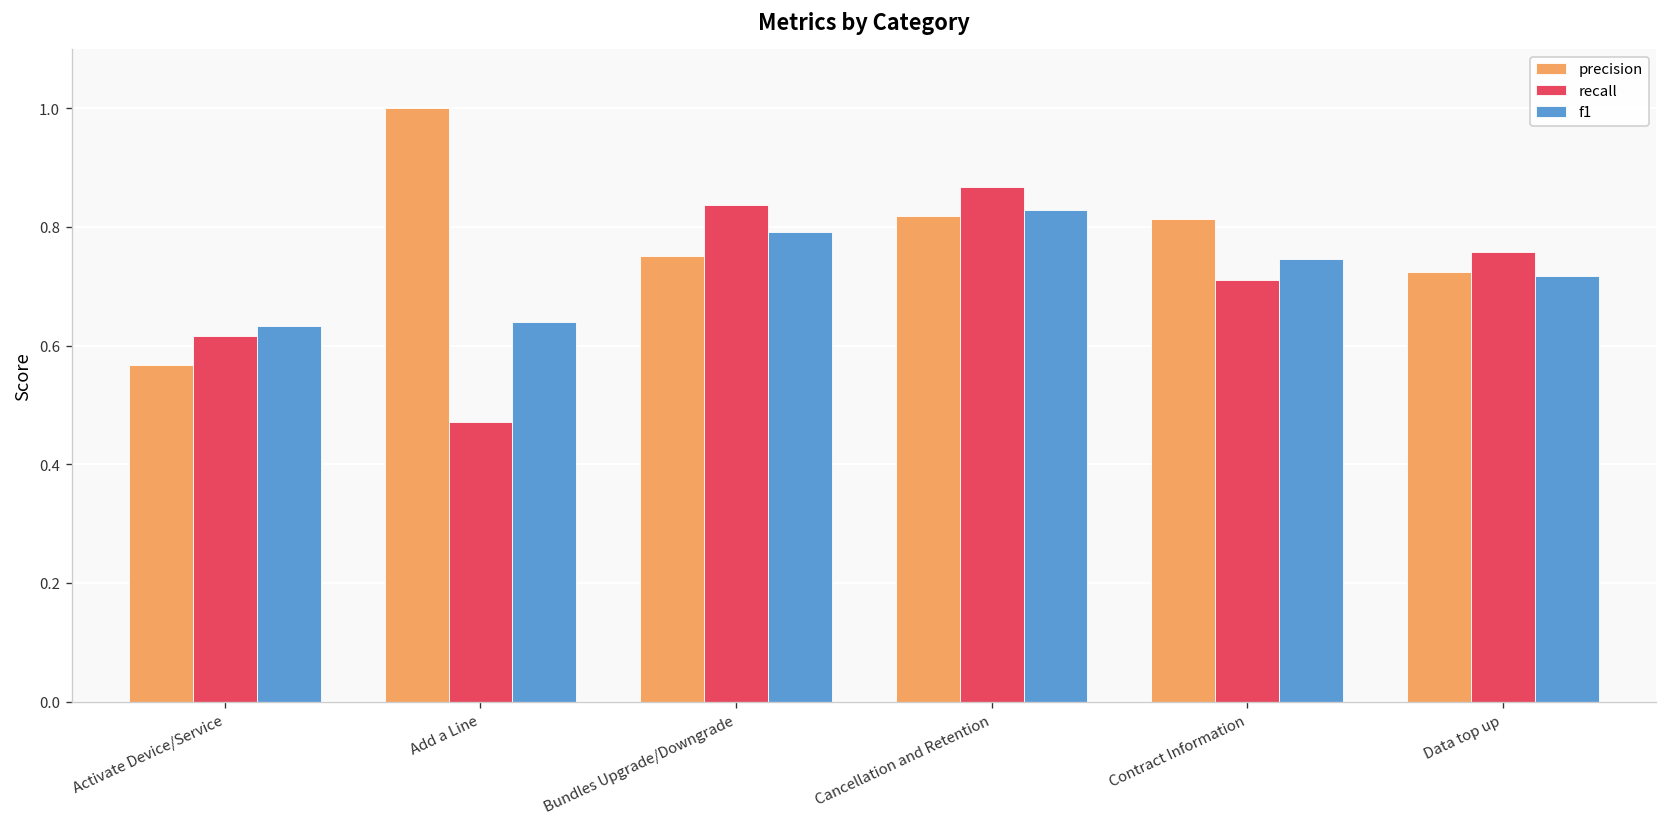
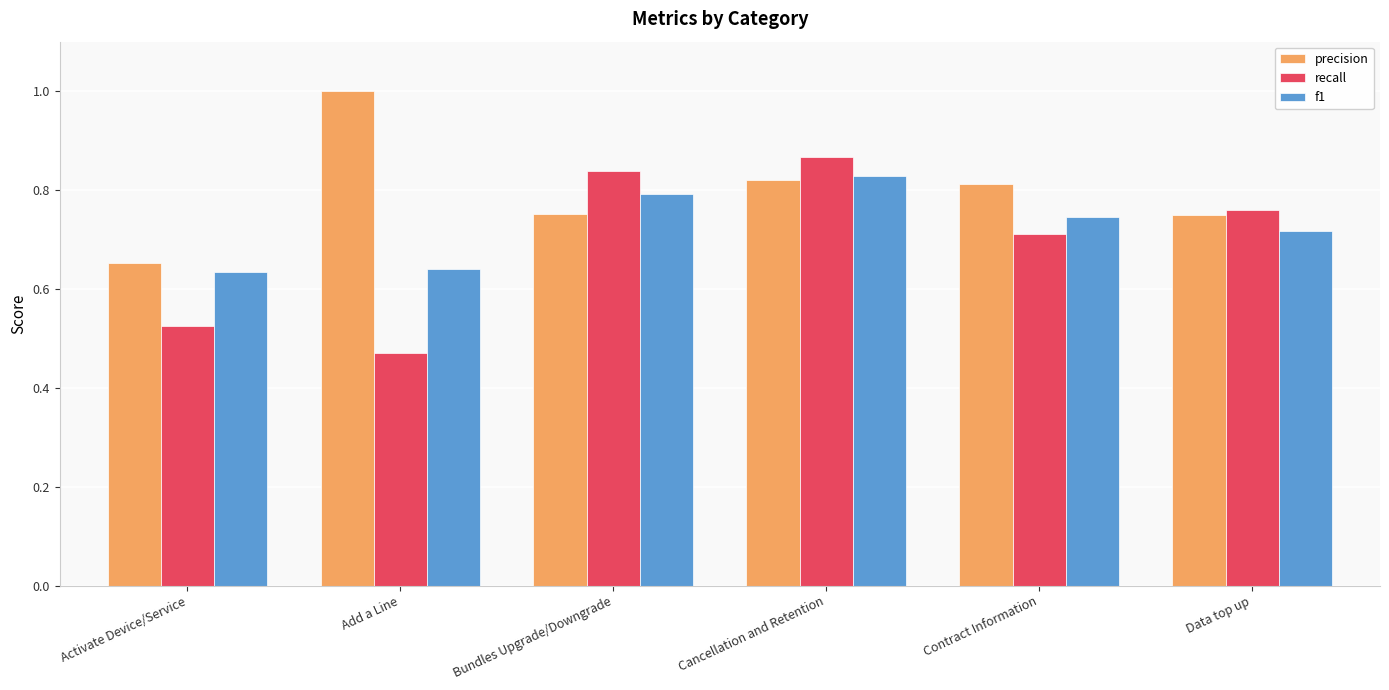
  {
    "precision": {
-     "Activate Device/Service": 0.57,
+     "Activate Device/Service": 0.65,
      "Add a Line": 1.00,
      "Bundles Upgrade/Downgrade": 0.75,
      "Cancellation and Retention": 0.82,
      "Contract Information": 0.81,
-     "Data top up": 0.72
+     "Data top up": 0.75
    },
    "recall": {
-     "Activate Device/Service": 0.62,
+     "Activate Device/Service": 0.52,
      "Add a Line": 0.47,
      "Bundles Upgrade/Downgrade": 0.84,
      "Cancellation and Retention": 0.87,
      "Contract Information": 0.71,
      "Data top up": 0.76
    },
    "f1": {
      "Activate Device/Service": 0.63,
      "Add a Line": 0.64,
      "Bundles Upgrade/Downgrade": 0.79,
      "Cancellation and Retention": 0.83,
      "Contract Information": 0.75,
      "Data top up": 0.72
    }
  }
